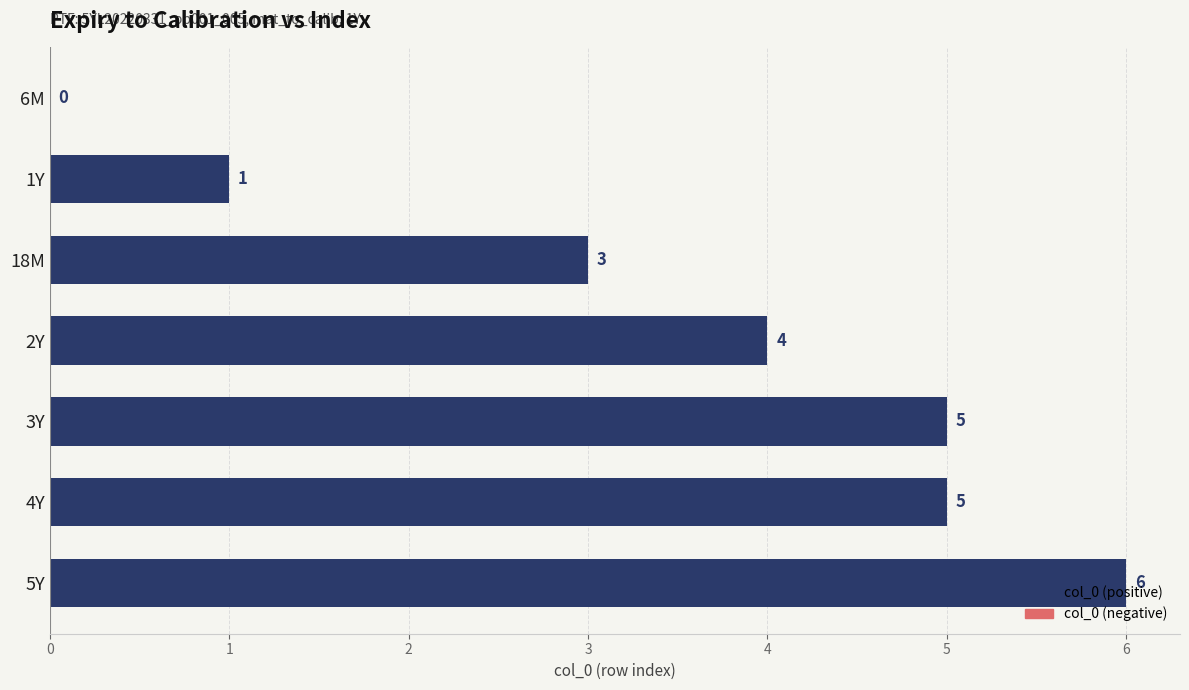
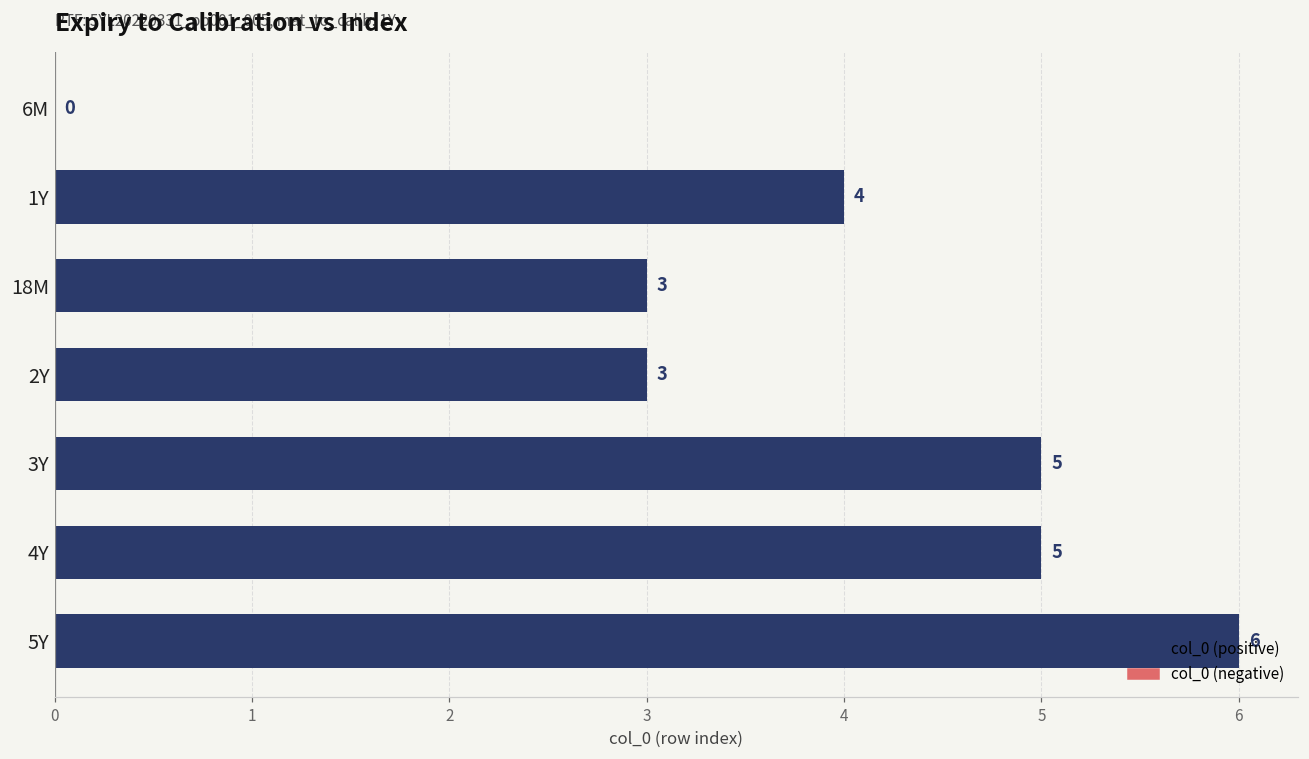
  {
    "6M": 0,
-   "1Y": 1,
+   "1Y": 4,
    "18M": 3,
-   "2Y": 4,
+   "2Y": 3,
    "3Y": 5,
    "4Y": 5,
    "5Y": 6
  }
